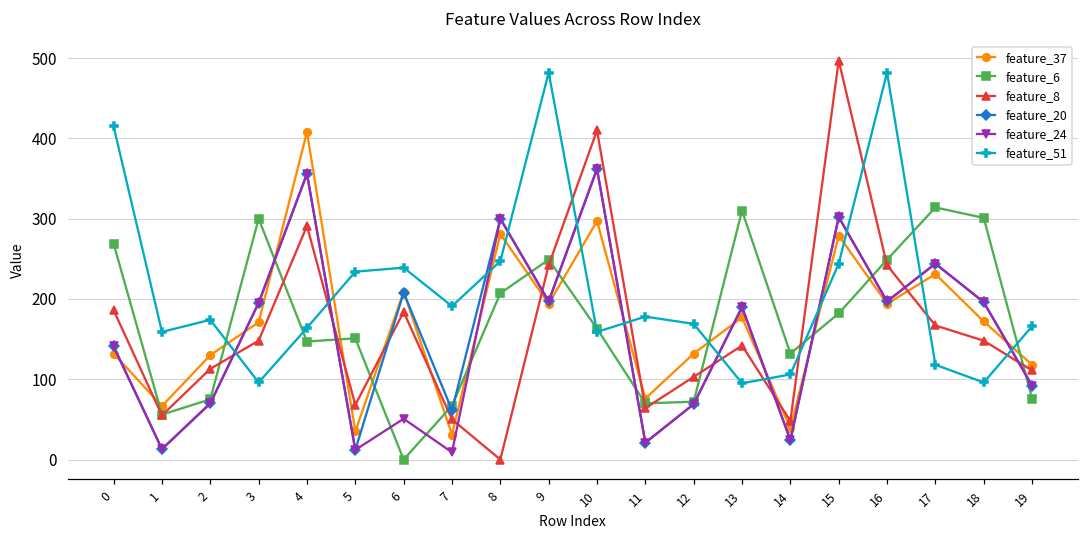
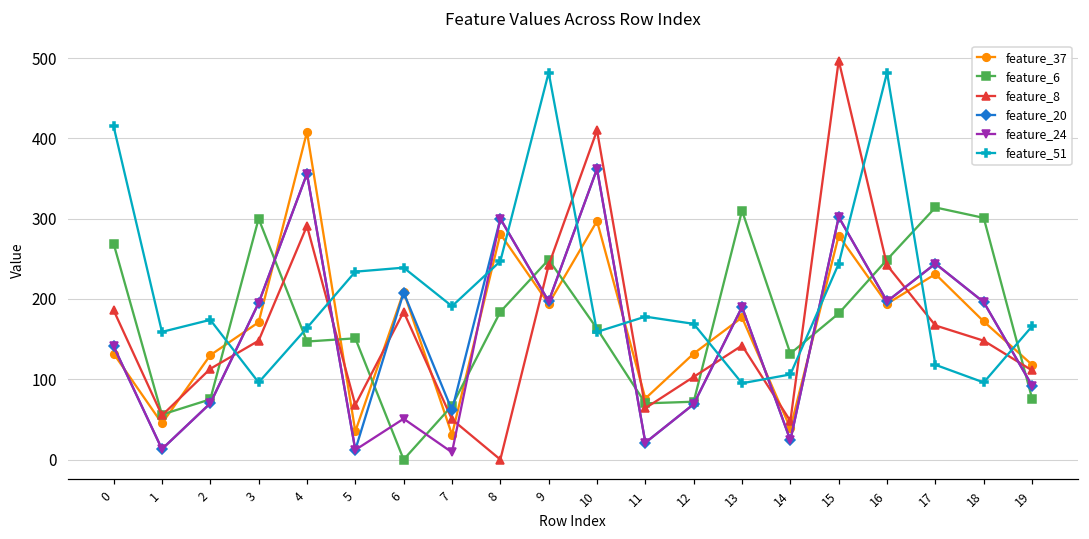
  {
    "feature_37": {
      "0": 130,
-     "1": 70,
+     "1": 50,
      "2": 130,
      "3": 170,
      "4": 410,
      "5": 40,
      "7": 30,
      "8": 280,
      "10": 300,
      "11": 80,
      "12": 130,
      "13": 180,
      "14": 40,
      "15": 280,
      "17": 230,
      "18": 170,
      "19": 120
    },
    "feature_6": {
      "0": 270,
      "2": 80,
      "3": 300,
      "4": 150,
      "5": 150,
      "6": 0,
      "7": 70,
-     "8": 210,
+     "8": 180,
      "9": 250,
      "10": 160,
      "11": 70,
      "13": 310,
      "14": 130,
      "15": 180,
      "16": 250,
      "17": 310,
      "18": 300,
      "19": 80
    },
    "feature_8": {
      "0": 190,
      "2": 110,
      "3": 150,
      "4": 290,
      "5": 70,
      "6": 180,
      "7": 50,
      "8": 0,
      "9": 240,
      "10": 410,
      "11": 60,
      "12": 100,
      "13": 140,
      "14": 50,
      "15": 500,
      "16": 240,
      "17": 170,
      "18": 150,
      "19": 110
    },
    "feature_20": {
      "7": 60
    },
    "feature_24": {
      "6": 50,
      "7": 10
    },
    "feature_51": {
      "0": 420,
      "1": 160,
      "2": 170,
      "3": 100,
      "4": 160,
      "5": 230,
      "6": 240,
      "7": 190,
      "8": 250,
      "9": 480,
      "10": 160,
      "11": 180,
      "12": 170,
      "13": 100,
      "14": 110,
      "15": 240,
      "16": 480,
      "17": 120,
      "18": 100,
      "19": 170
    }
  }
